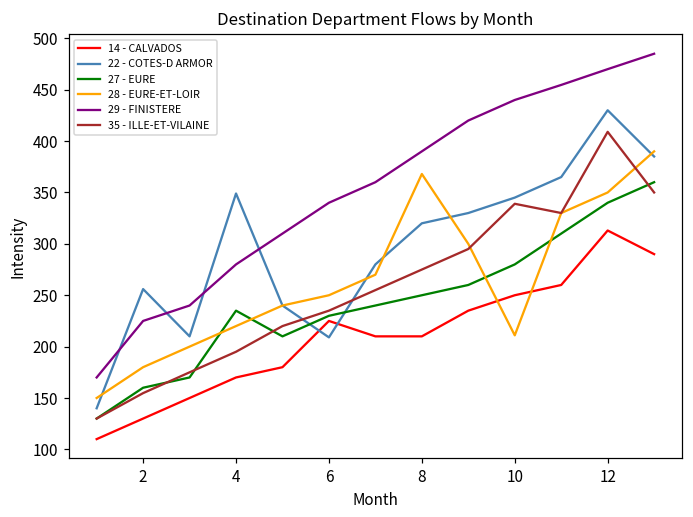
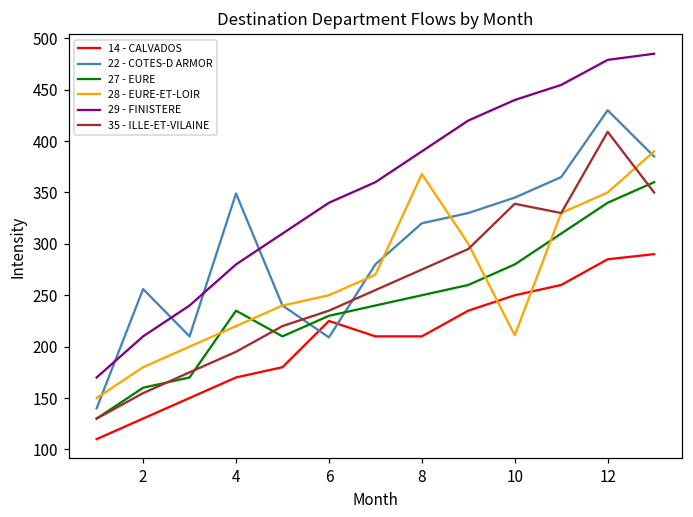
  {
    "14 - CALVADOS": {
      "2": 130,
      "4": 170,
      "6": 230,
      "8": 210,
      "10": 250,
-     "12": 310
+     "12": 290
    },
    "22 - COTES-D ARMOR": {
      "2": 260,
      "4": 350,
      "6": 210,
      "8": 320,
      "10": 350,
      "12": 430
    },
    "27 - EURE": {
      "2": 160,
      "4": 240,
      "6": 230,
      "8": 250,
      "10": 280,
      "12": 340
    },
    "28 - EURE-ET-LOIR": {
      "2": 180,
      "4": 220,
      "6": 250,
      "8": 370,
      "10": 210,
      "12": 350
    },
    "29 - FINISTERE": {
-     "2": 230,
+     "2": 210,
      "4": 280,
      "6": 340,
      "8": 390,
      "10": 440,
-     "12": 470
+     "12": 480
    },
    "35 - ILLE-ET-VILAINE": {
      "2": 150,
      "4": 200,
      "6": 240,
      "8": 280,
      "10": 340,
      "12": 410
    }
  }
